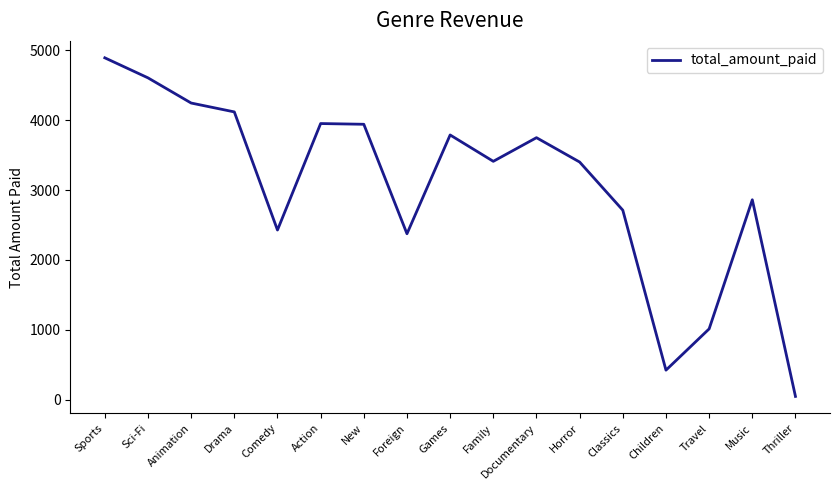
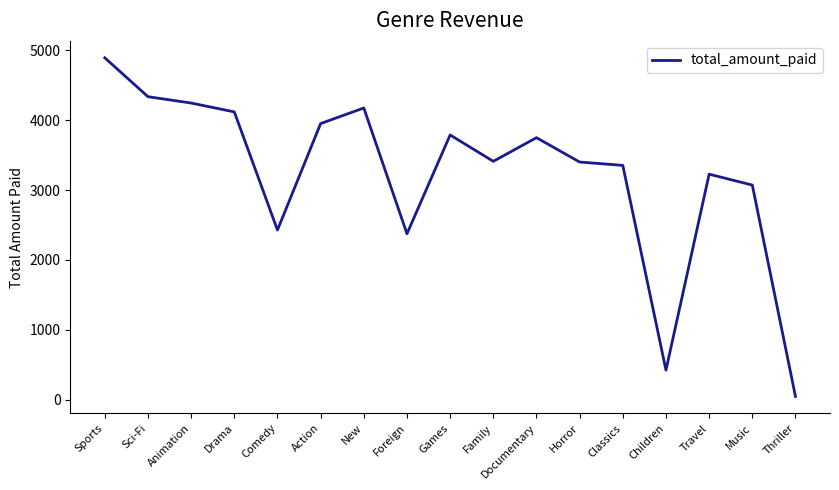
  {
    "Sports": 4900,
-   "Sci-Fi": 4600,
+   "Sci-Fi": 4300,
    "Animation": 4200,
    "Drama": 4100,
    "Comedy": 2400,
    "Action": 4000,
-   "New": 3900,
+   "New": 4200,
    "Foreign": 2400,
    "Games": 3800,
    "Family": 3400,
    "Documentary": 3700,
    "Horror": 3400,
-   "Classics": 2700,
+   "Classics": 3400,
    "Children": 400,
-   "Travel": 1000,
-   "Music": 2900,
+   "Travel": 3200,
+   "Music": 3100,
    "Thriller": 0
  }
